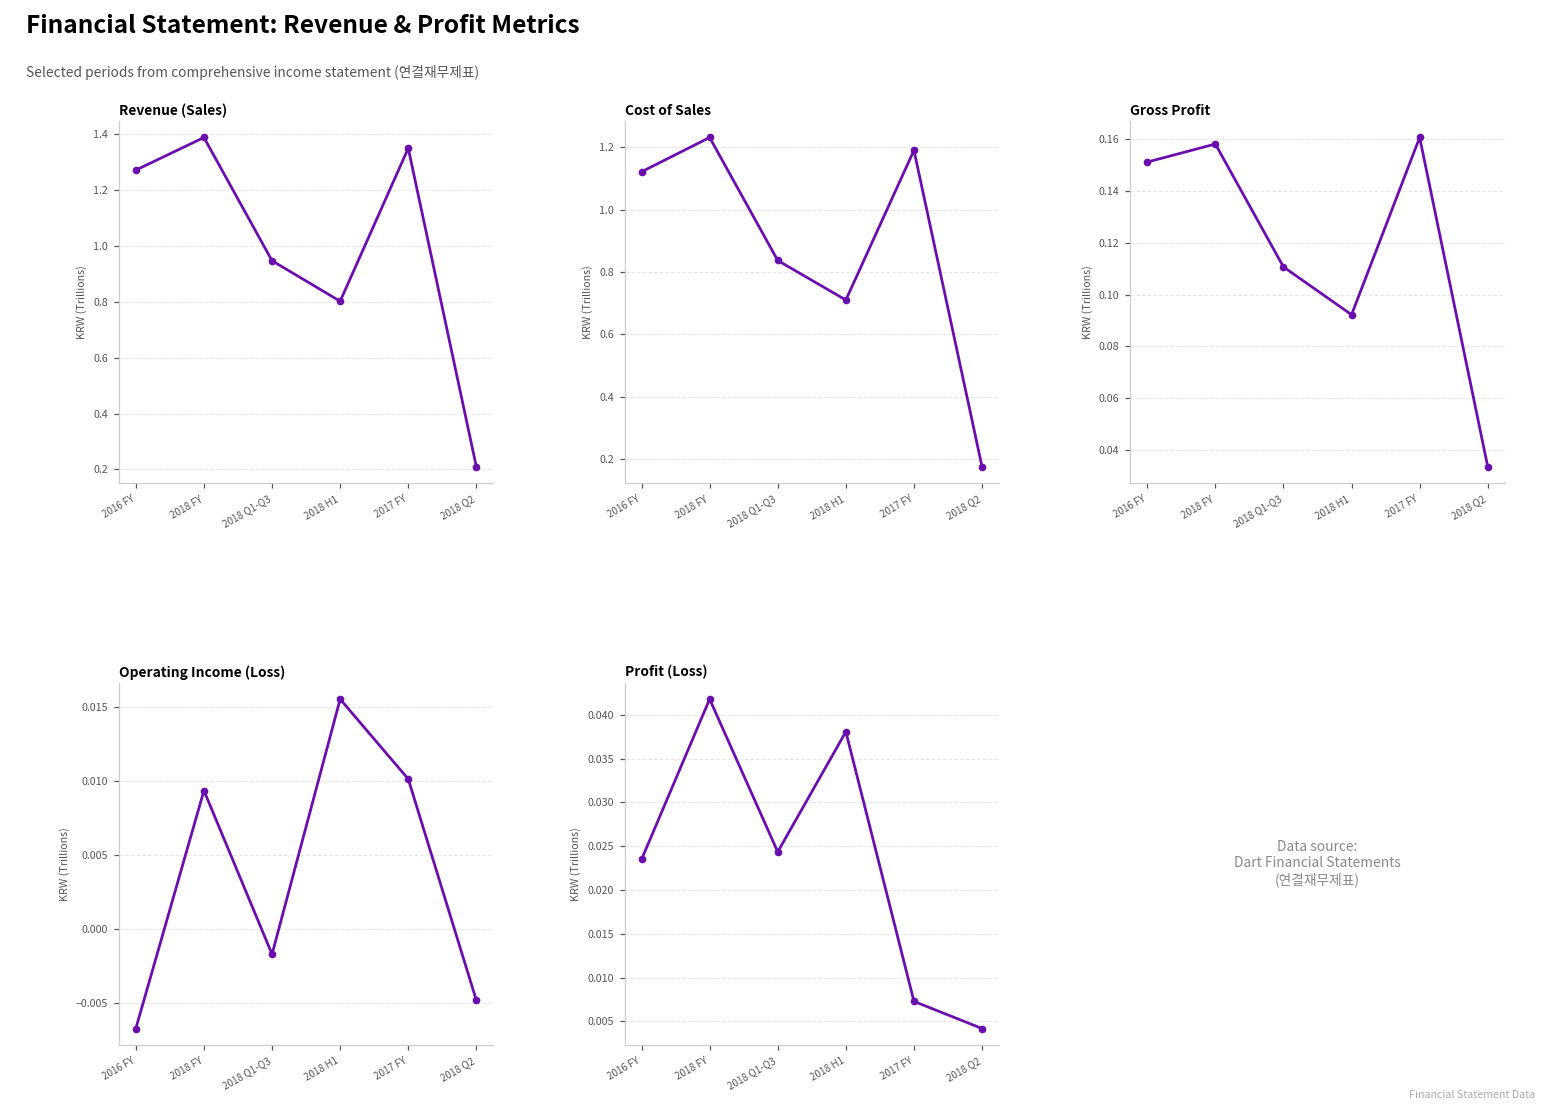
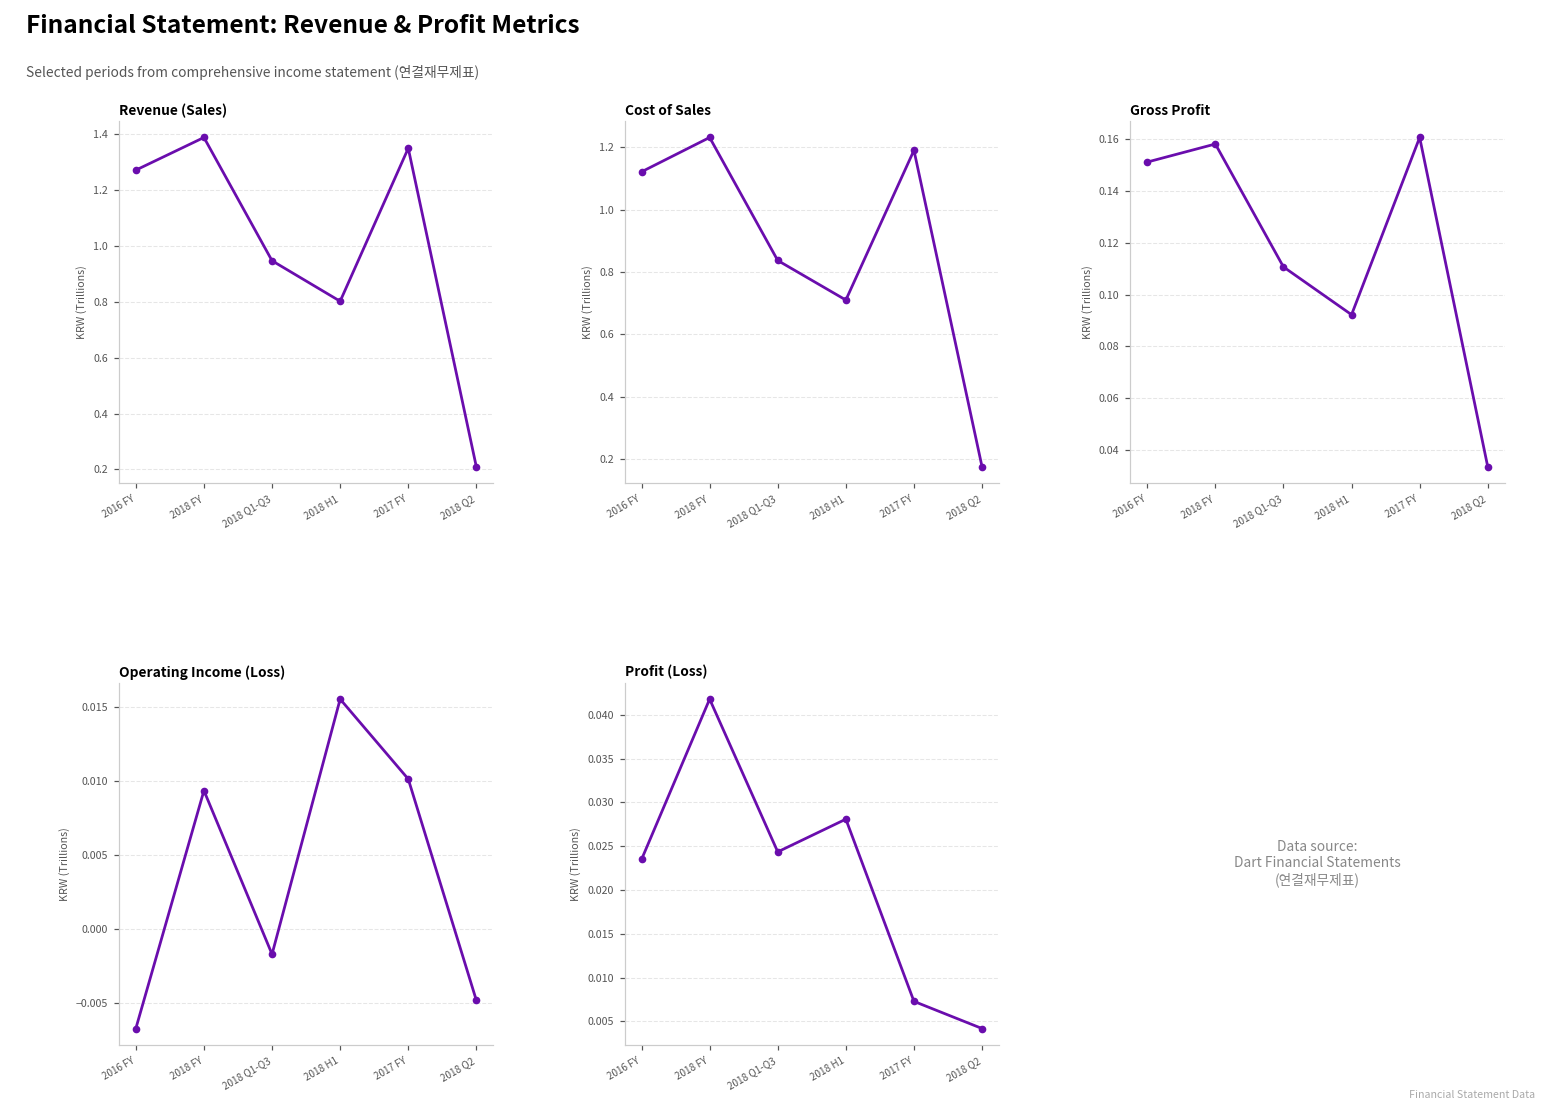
  {
    "Revenue (Sales)": {
      "2016 FY": 1.27,
      "2018 FY": 1.39,
      "2018 Q1-Q3": 0.95,
      "2018 H1": 0.80,
      "2017 FY": 1.35,
      "2018 Q2": 0.21
    },
    "Cost of Sales": {
      "2016 FY": 1.12,
      "2018 FY": 1.23,
      "2018 Q1-Q3": 0.84,
      "2018 H1": 0.71,
      "2017 FY": 1.19,
      "2018 Q2": 0.18
    },
    "Gross Profit": {
      "2016 FY": 0.151,
      "2018 FY": 0.158,
      "2018 Q1-Q3": 0.111,
      "2018 H1": 0.092,
      "2017 FY": 0.161,
      "2018 Q2": 0.033
    },
    "Operating Income (Loss)": {
      "2016 FY": -0.0067,
      "2018 FY": 0.0094,
      "2018 Q1-Q3": -0.0017,
      "2018 H1": 0.0155,
      "2017 FY": 0.0101,
      "2018 Q2": -0.0048
    },
    "Profit (Loss)": {
      "2016 FY": 0.023,
      "2018 FY": 0.042,
      "2018 Q1-Q3": 0.024,
-     "2018 H1": 0.038,
+     "2018 H1": 0.028,
      "2017 FY": 0.007,
      "2018 Q2": 0.004
    }
  }
